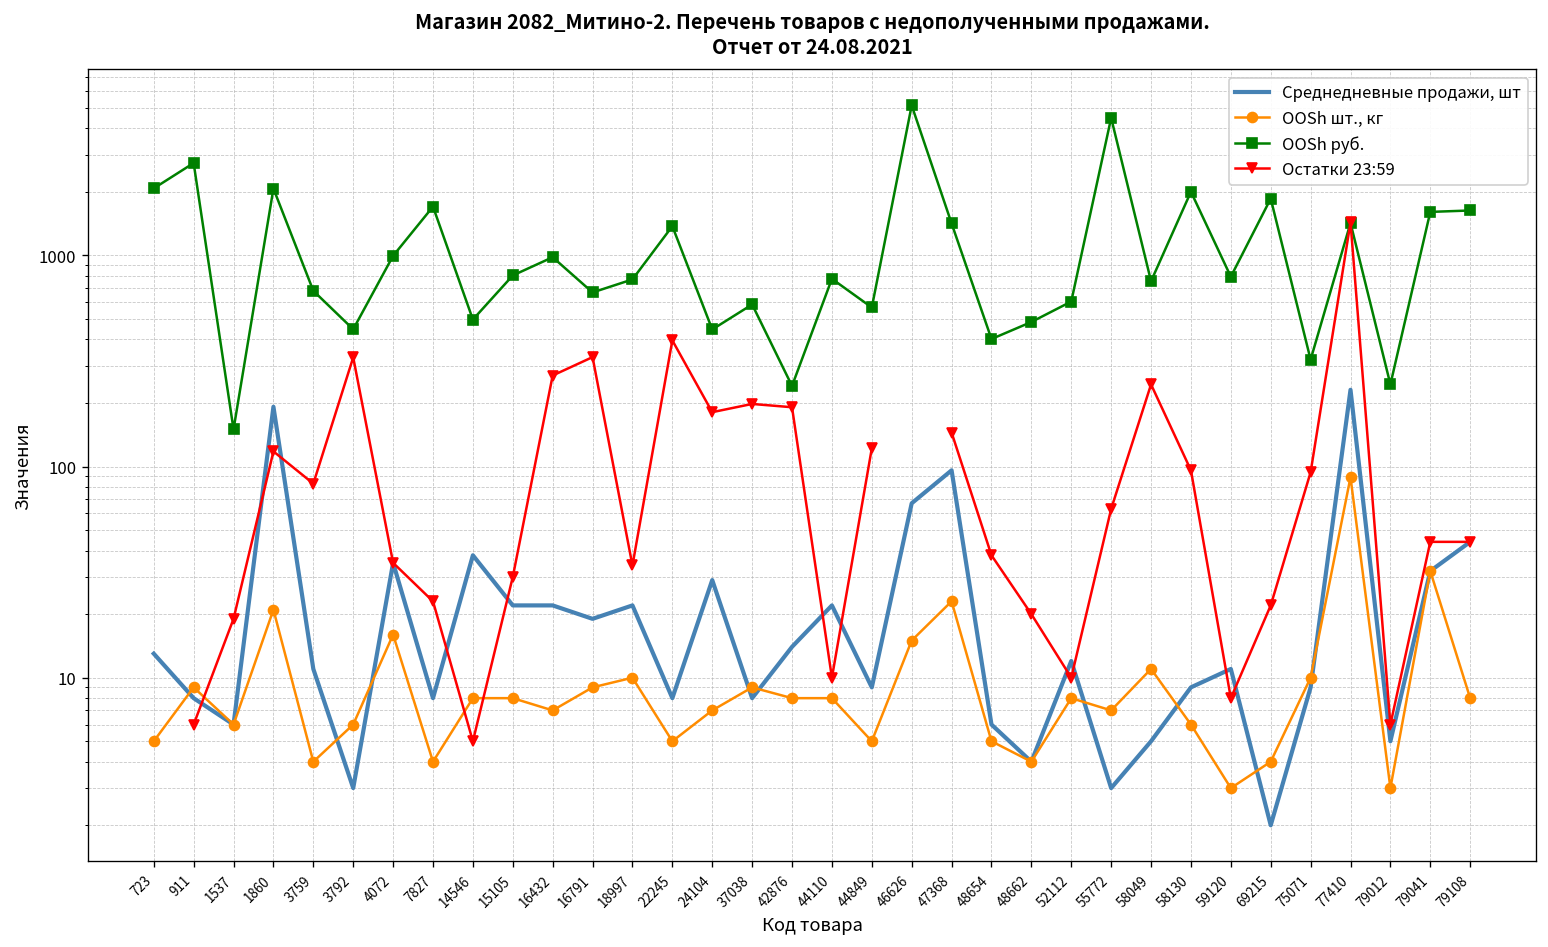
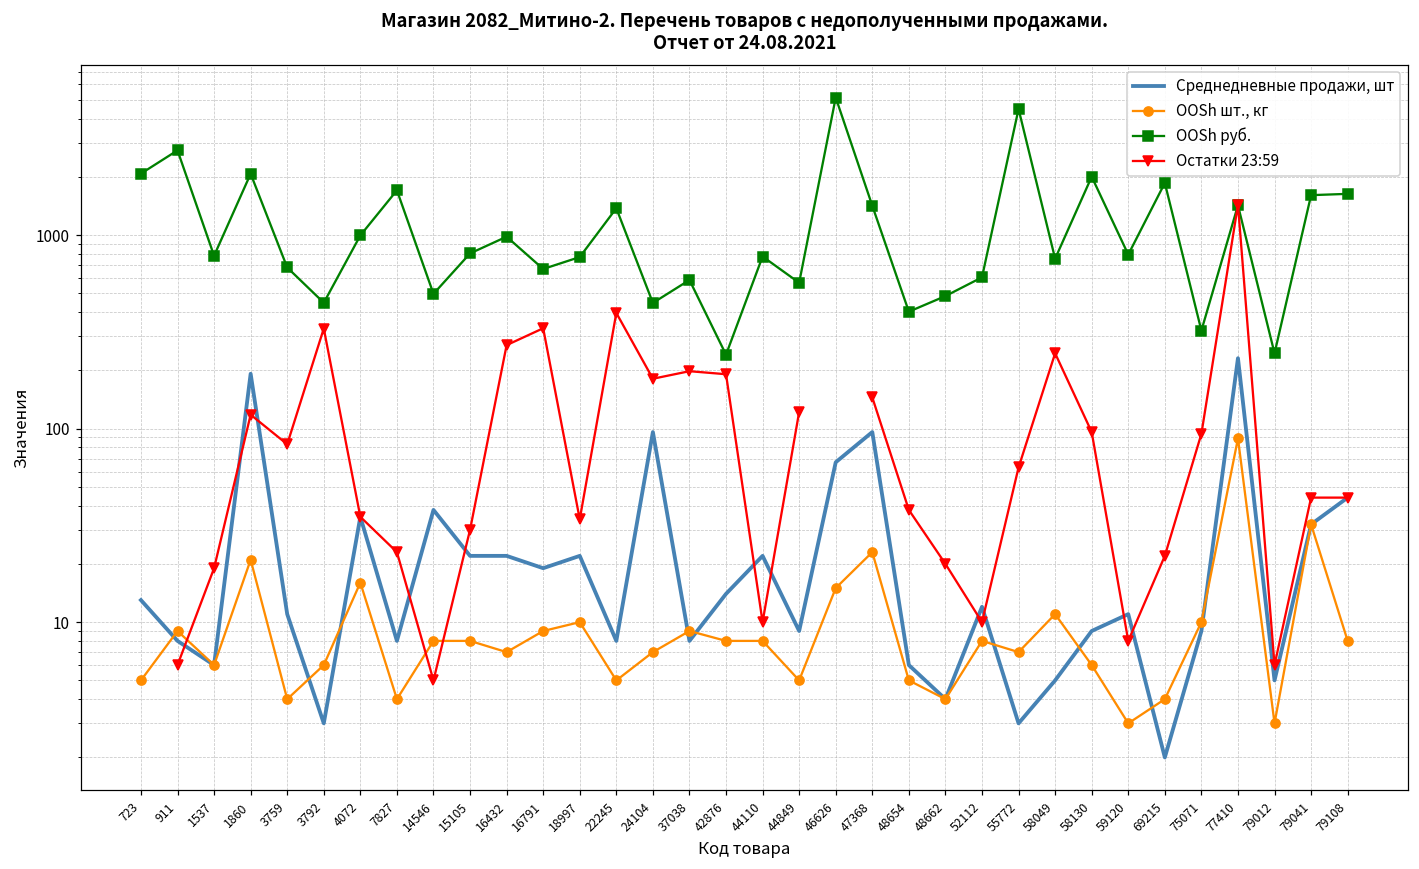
  {
    "Среднедневные продажи, шт": {
      "723": 13,
      "911": 8,
      "1860": 190,
      "3759": 11,
      "3792": 3,
      "7827": 8,
      "14546": 38,
      "15105": 22,
      "16432": 22,
      "16791": 19,
      "18997": 22,
      "22245": 8,
-     "24104": 29,
+     "24104": 100,
      "37038": 8,
      "42876": 14,
      "44110": 22,
      "44849": 9,
      "46626": 67,
      "47368": 100,
      "48654": 6,
      "52112": 12,
      "55772": 3,
      "58049": 5,
      "58130": 9,
      "59120": 11,
      "69215": 2,
      "75071": 9,
      "77410": 230,
      "79012": 5
    },
    "OOSh шт., кг": {
      "723": 5,
      "911": 9,
      "1860": 21,
      "3759": 4,
      "3792": 6,
      "4072": 16,
      "7827": 4,
      "14546": 8,
      "15105": 8,
      "16432": 7,
      "16791": 9,
      "18997": 10,
      "22245": 5,
      "24104": 7,
      "37038": 9,
      "42876": 8,
      "44110": 8,
      "44849": 5,
      "46626": 15,
      "47368": 23,
      "48654": 5,
      "52112": 8,
      "55772": 7,
      "58049": 11,
      "58130": 6,
      "59120": 3,
      "69215": 4,
      "75071": 10,
      "77410": 90,
      "79012": 3,
      "79108": 8
    },
    "OOSh руб.": {
      "723": 2100,
      "911": 2700,
-     "1537": 150,
+     "1537": 800,
      "1860": 2100,
      "3759": 680,
      "3792": 450,
      "4072": 1000,
      "7827": 1700,
      "14546": 500,
      "15105": 800,
      "16432": 1000,
      "16791": 670,
      "18997": 800,
      "22245": 1400,
      "24104": 450,
      "37038": 590,
      "42876": 240,
      "44110": 800,
      "44849": 570,
      "46626": 5100,
      "47368": 1400,
      "48654": 400,
      "48662": 480,
      "52112": 610,
      "55772": 4500,
      "58049": 760,
      "58130": 2000,
      "59120": 800,
      "69215": 1900,
      "75071": 320,
      "79012": 250,
      "79041": 1600,
      "79108": 1600
    },
    "Остатки 23:59": {
      "911": 6,
      "1537": 19,
      "1860": 120,
      "3759": 80,
      "3792": 330,
      "7827": 23,
      "14546": 5,
      "15105": 30,
      "16432": 270,
      "16791": 330,
      "18997": 34,
      "22245": 400,
      "24104": 180,
      "37038": 200,
      "42876": 190,
      "44110": 10,
      "44849": 120,
      "47368": 150,
      "48654": 38,
      "48662": 20,
      "52112": 10,
      "55772": 63,
      "58049": 250,
      "58130": 100,
      "59120": 8,
      "69215": 22,
      "75071": 90,
      "79012": 6,
      "79041": 44
    }
  }
